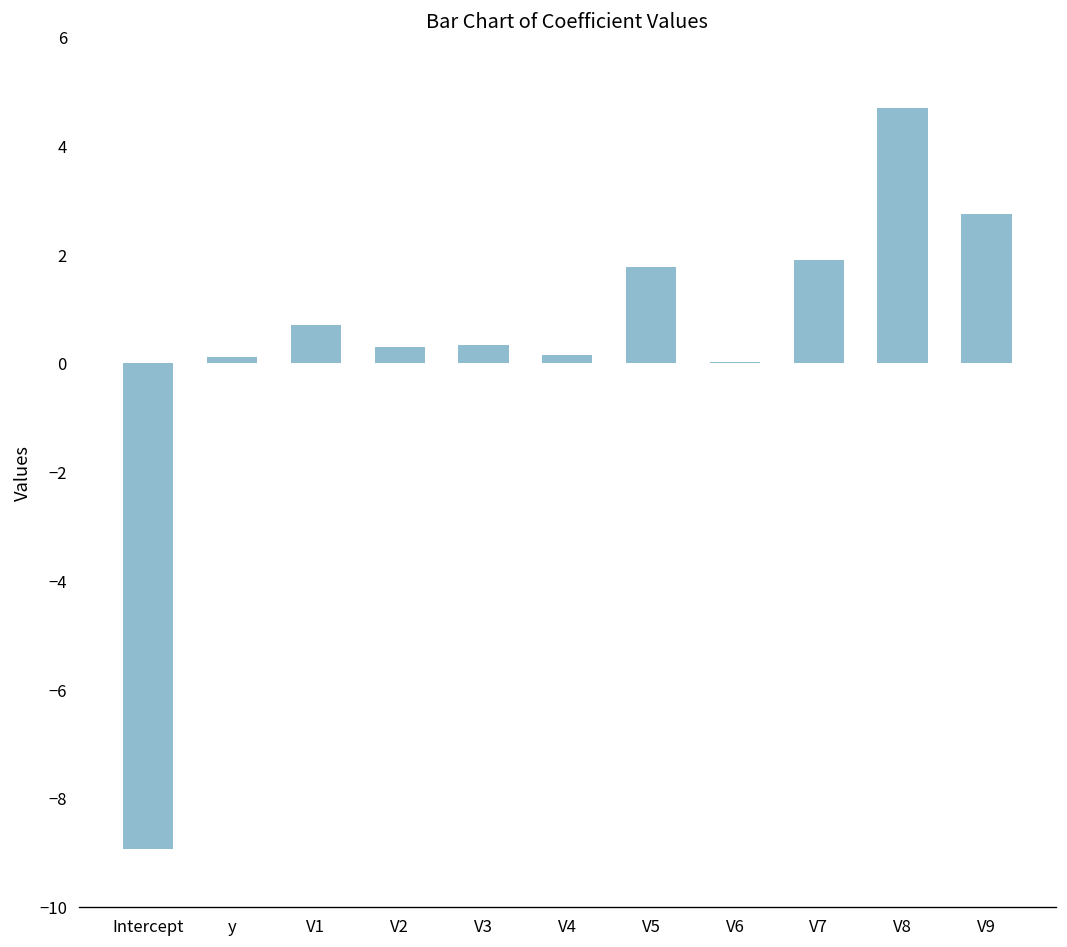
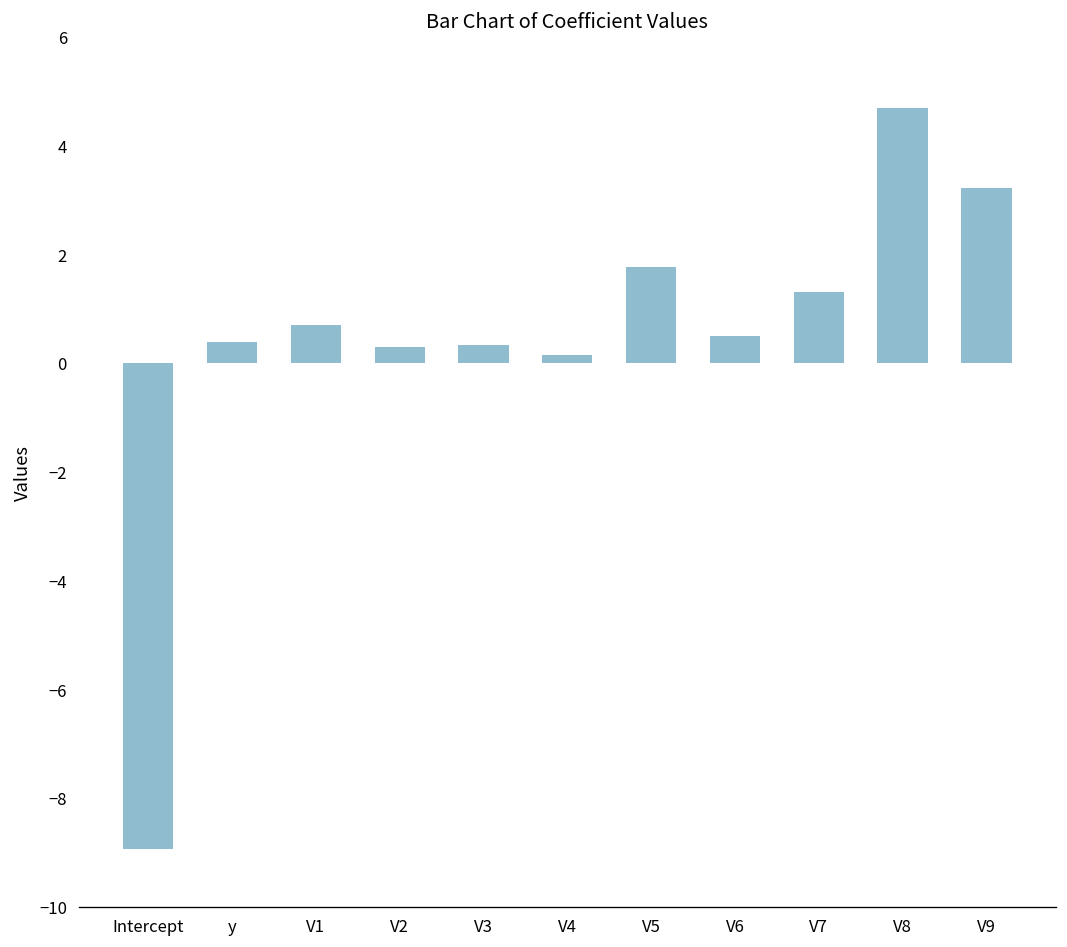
  {
    "Intercept": -9.0,
-   "y": 0.1,
+   "y": 0.4,
    "V1": 0.7,
    "V2": 0.3,
    "V3": 0.3,
    "V4": 0.1,
    "V5": 1.8,
-   "V6": 0.0,
-   "V7": 1.9,
+   "V6": 0.5,
+   "V7": 1.3,
    "V8": 4.7,
-   "V9": 2.7
+   "V9": 3.2
  }
